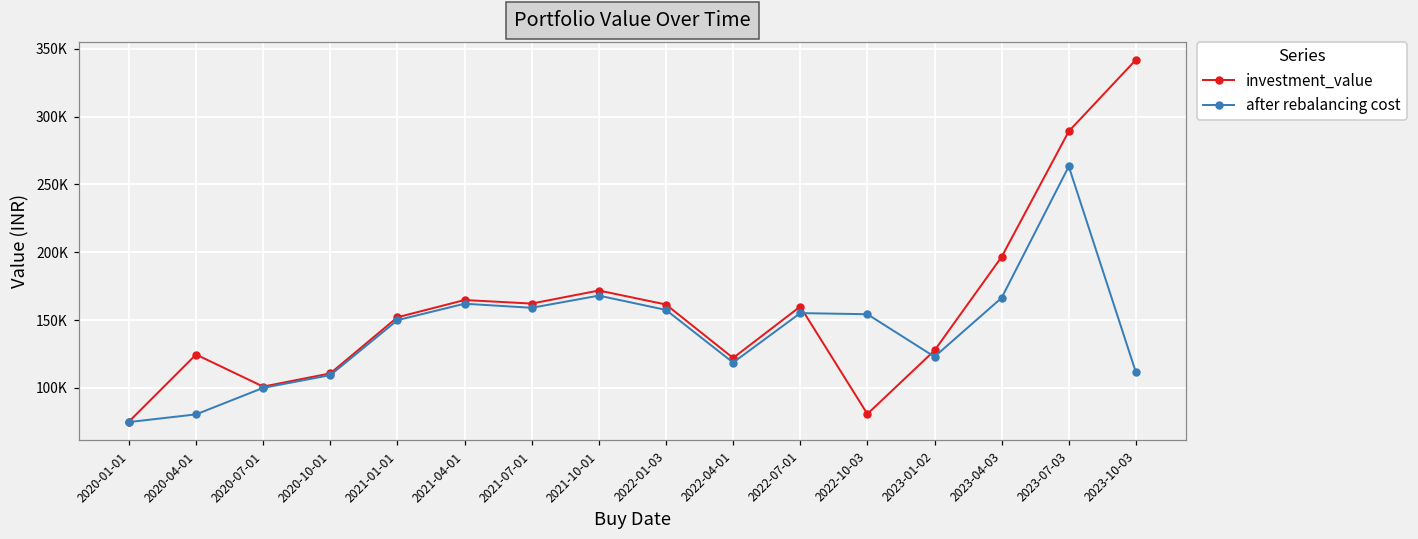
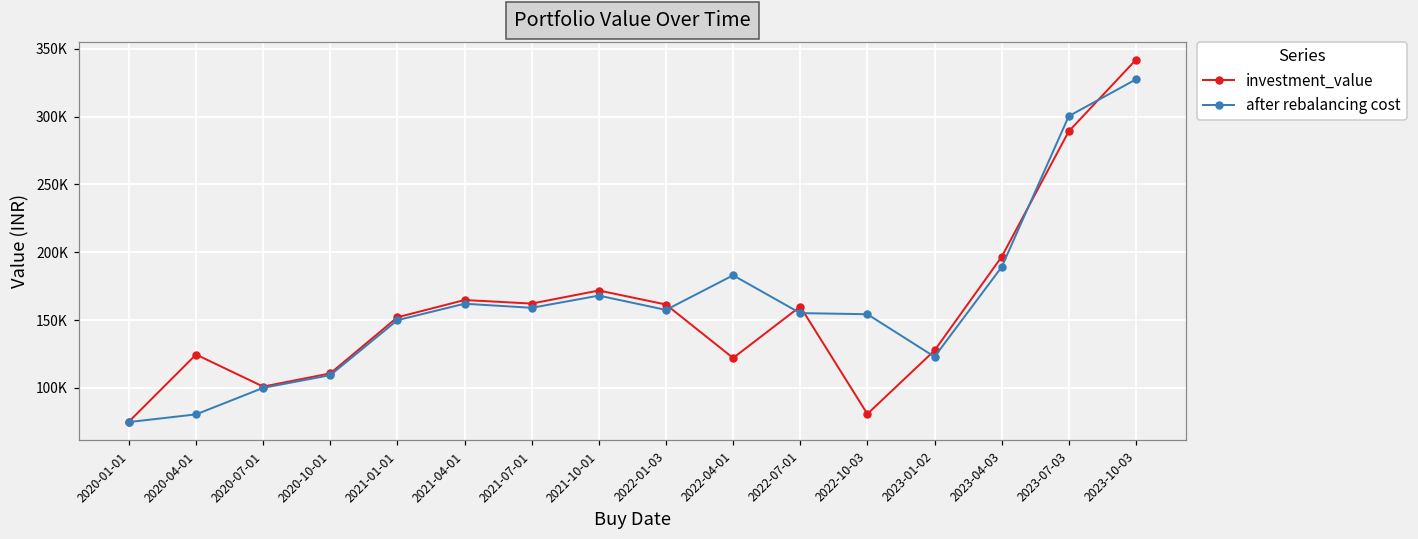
  {
    "investment_value": {
      "2020-04-01": 125000,
      "2021-01-01": 152000,
      "2021-04-01": 165000,
      "2021-07-01": 162000,
      "2021-10-01": 172000,
      "2022-01-03": 161000,
      "2022-04-01": 122000,
      "2022-07-01": 160000,
      "2022-10-03": 81000,
      "2023-01-02": 128000,
      "2023-04-03": 197000,
      "2023-07-03": 289000,
      "2023-10-03": 342000
    },
    "after rebalancing cost": {
      "2020-04-01": 80000,
      "2021-01-01": 150000,
      "2021-04-01": 162000,
      "2021-07-01": 159000,
      "2021-10-01": 168000,
      "2022-01-03": 157000,
-     "2022-04-01": 119000,
+     "2022-04-01": 183000,
      "2022-07-01": 155000,
      "2022-10-03": 154000,
      "2023-01-02": 123000,
-     "2023-04-03": 166000,
-     "2023-07-03": 263000,
-     "2023-10-03": 111000
+     "2023-04-03": 189000,
+     "2023-07-03": 300000,
+     "2023-10-03": 327000
    }
  }
